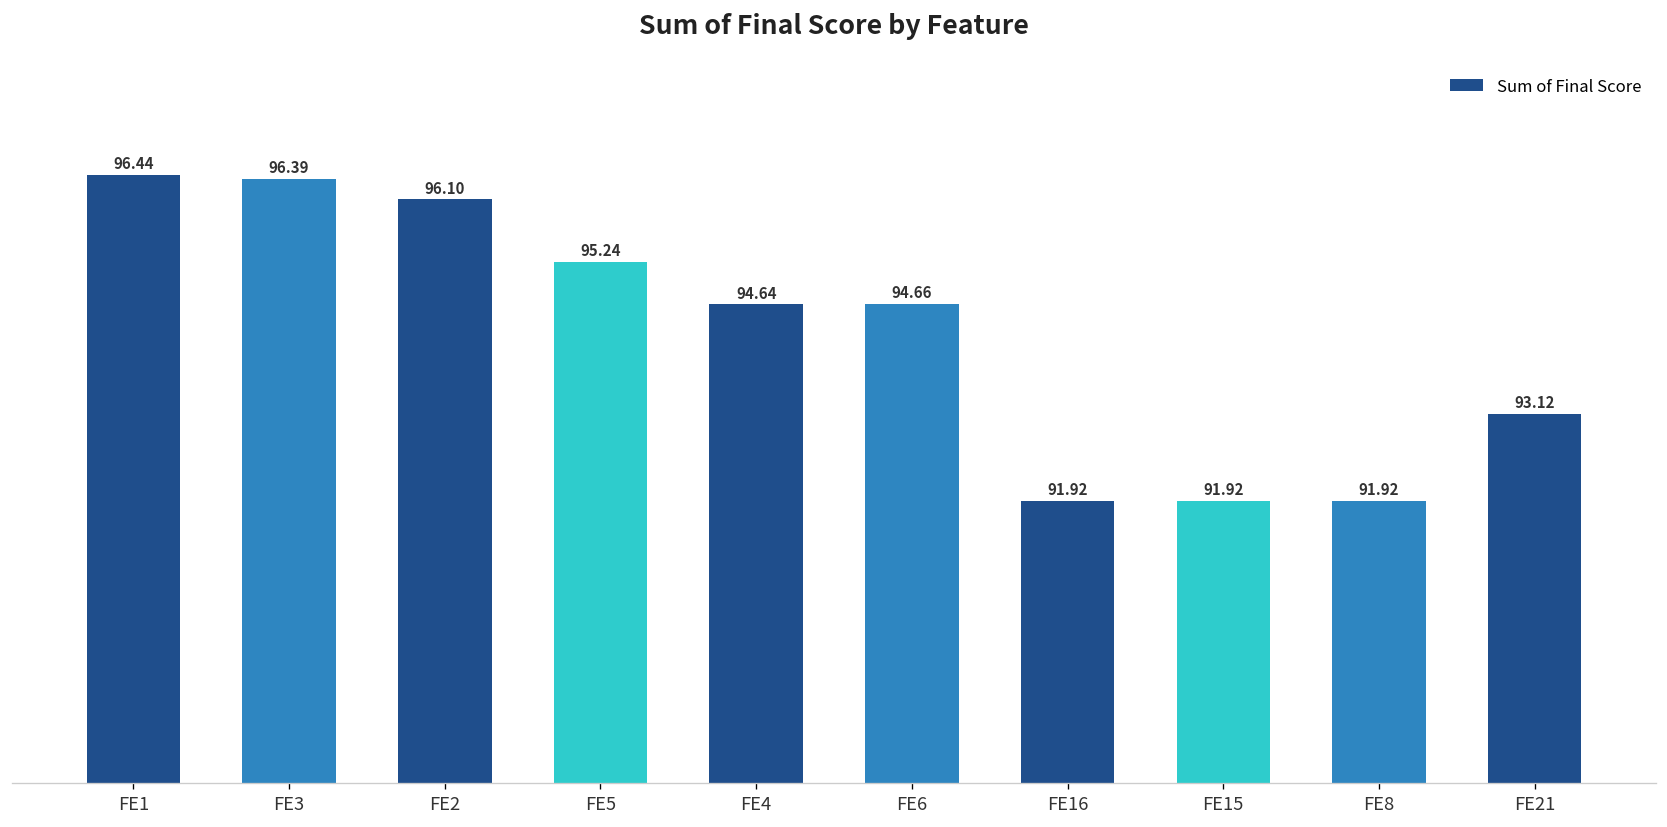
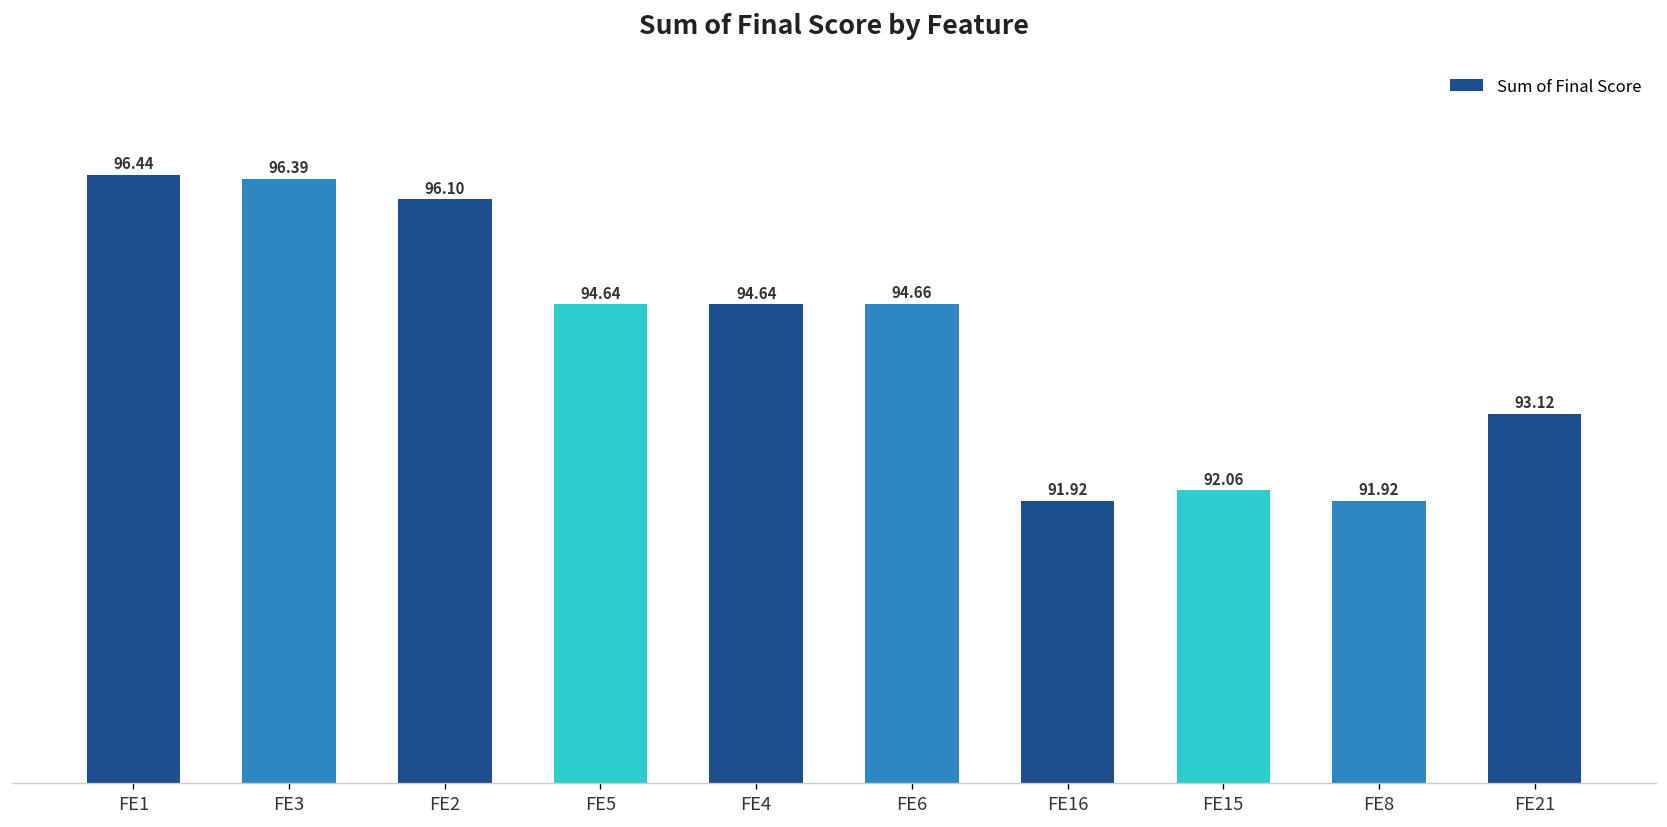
  {
    "FE1": 96.44,
    "FE3": 96.39,
    "FE2": 96.10,
-   "FE5": 95.24,
+   "FE5": 94.64,
    "FE4": 94.64,
    "FE6": 94.66,
    "FE16": 91.92,
-   "FE15": 91.92,
+   "FE15": 92.06,
    "FE8": 91.92,
    "FE21": 93.12
  }
